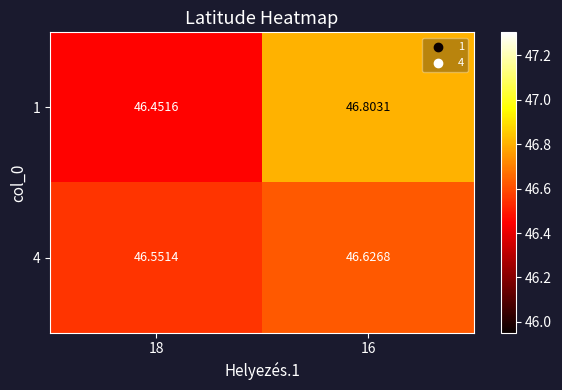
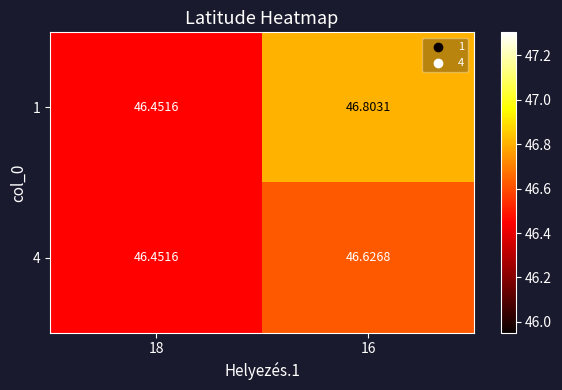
  {
    "1": {
      "18": 46.4516,
      "16": 46.8031
    },
    "4": {
-     "18": 46.5514,
+     "18": 46.4516,
      "16": 46.6268
    }
  }
